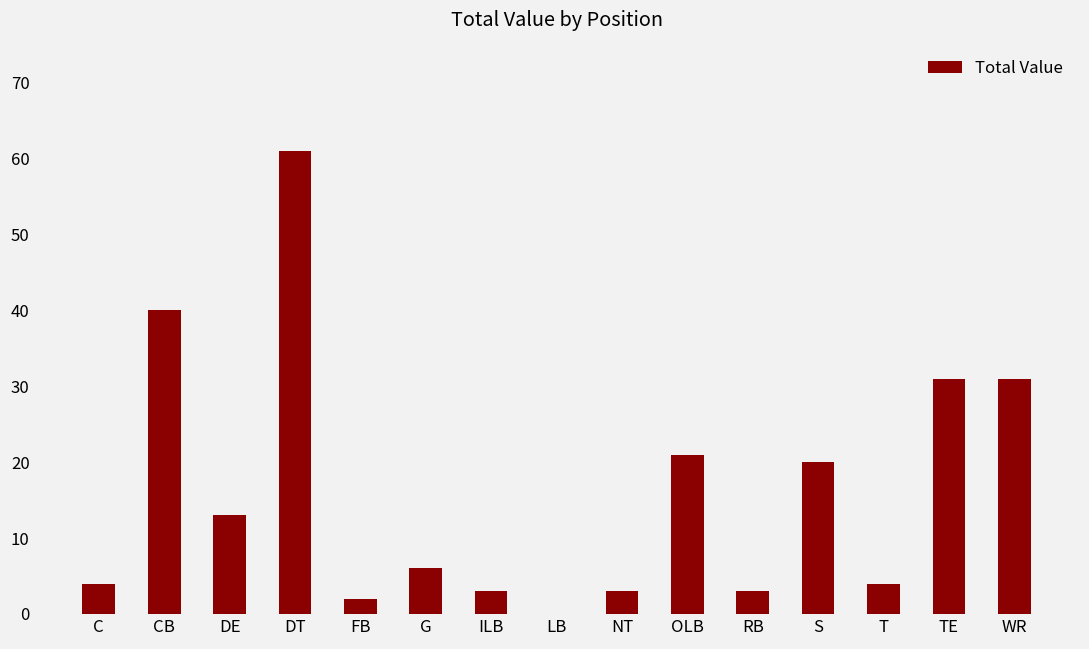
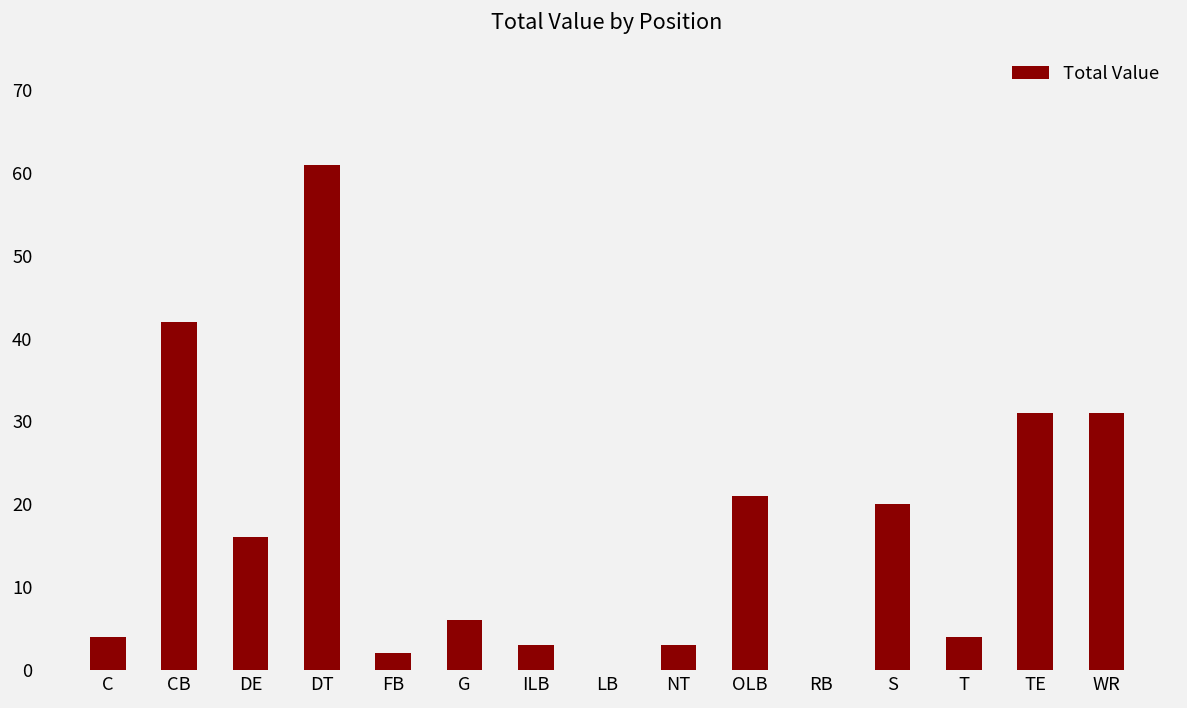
  {
    "C": 4,
-   "CB": 40,
-   "DE": 13,
+   "CB": 42,
+   "DE": 16,
    "DT": 61,
    "FB": 2,
    "G": 6,
    "ILB": 3,
    "LB": 0,
    "NT": 3,
    "OLB": 21,
-   "RB": 3,
+   "RB": 0,
    "S": 20,
    "T": 4,
    "TE": 31,
    "WR": 31
  }
